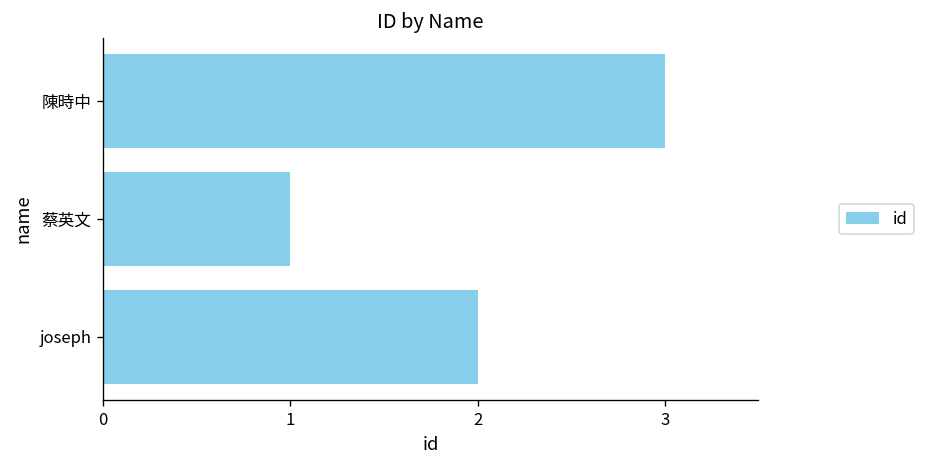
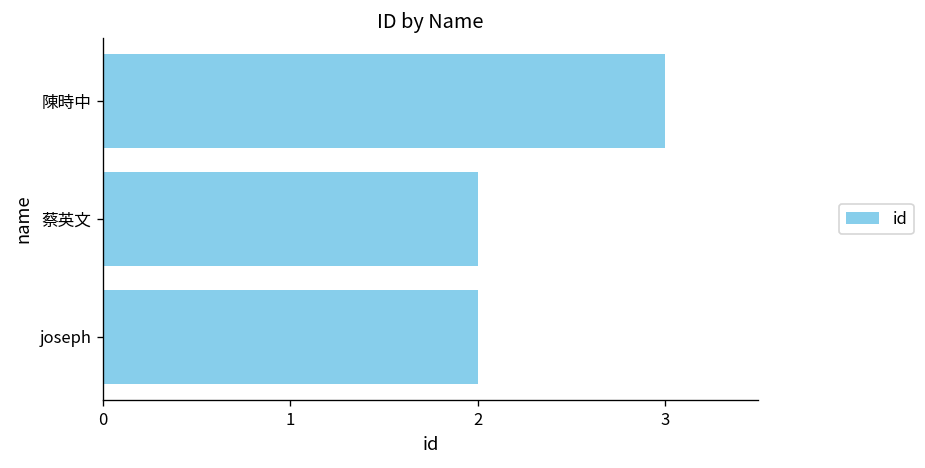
  {
    "陳時中": 3,
-   "蔡英文": 1,
+   "蔡英文": 2,
    "joseph": 2
  }
